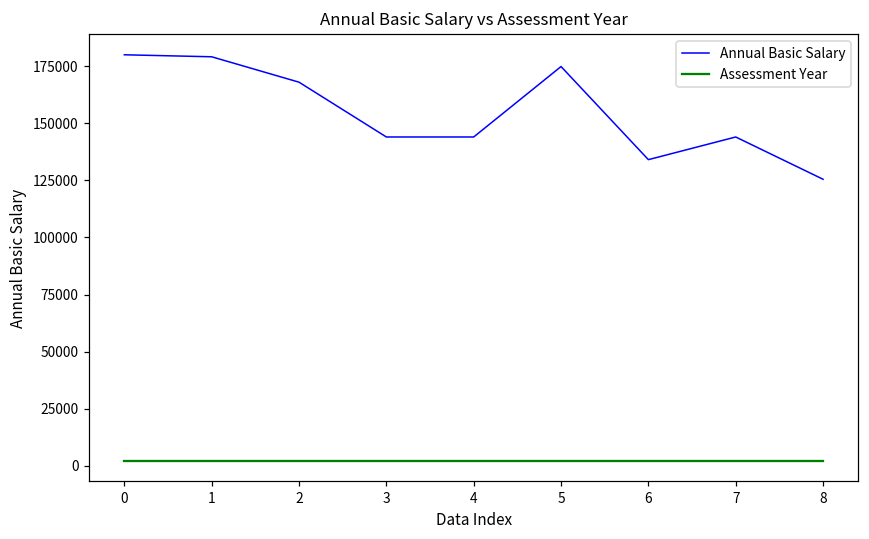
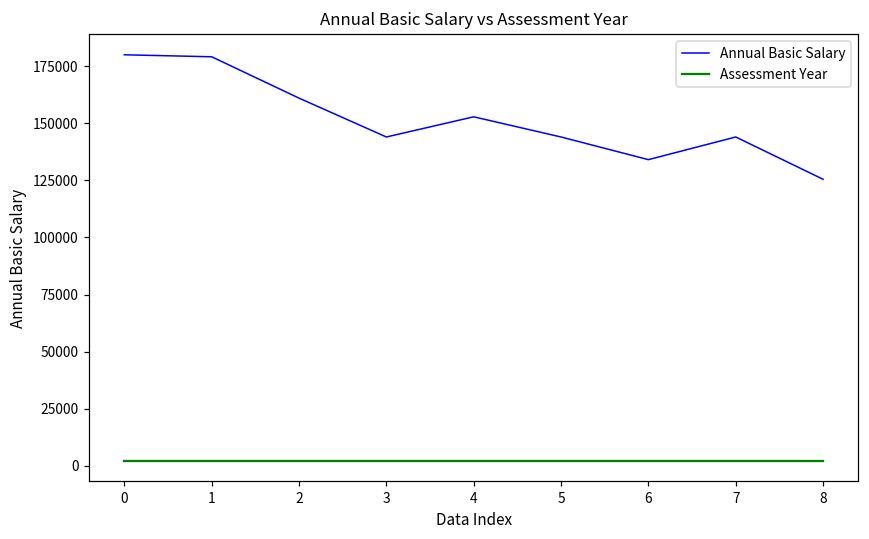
  {
    "Annual Basic Salary": {
      "0": 180000,
      "1": 179000,
-     "2": 168000,
+     "2": 161000,
      "3": 144000,
-     "4": 144000,
-     "5": 175000,
+     "4": 153000,
+     "5": 144000,
      "6": 134000,
      "7": 144000,
      "8": 125000
    },
    "Assessment Year": {
      "0": 2000,
      "1": 2000,
      "2": 2000,
      "3": 2000,
      "4": 2000,
      "5": 2000,
      "6": 2000,
      "7": 2000,
      "8": 2000
    }
  }
